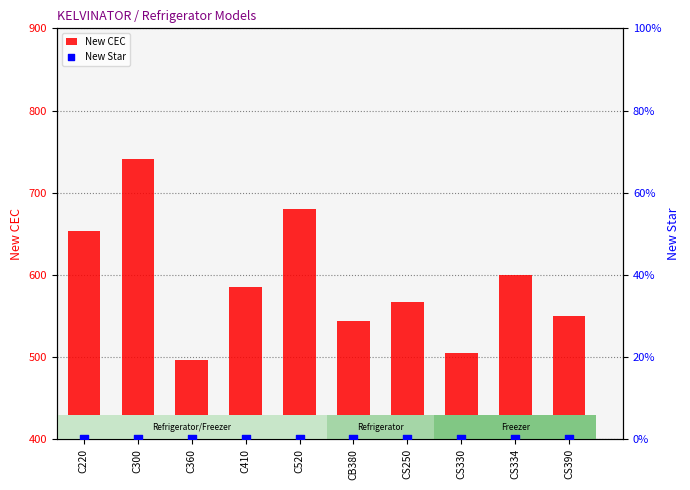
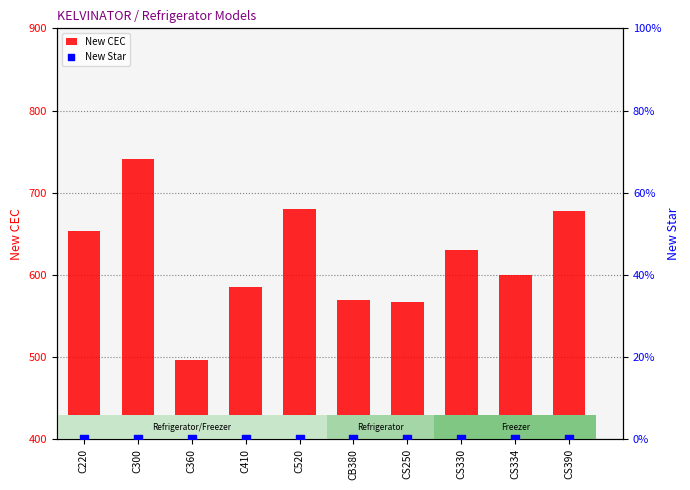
  {
    "New CEC": {
      "C220": 650,
      "C300": 740,
      "C360": 500,
      "C410": 590,
      "C520": 680,
-     "CB380": 540,
+     "CB380": 570,
      "CS250": 570,
-     "CS330": 510,
+     "CS330": 630,
      "CS334": 600,
-     "CS390": 550
+     "CS390": 680
    }
  }
